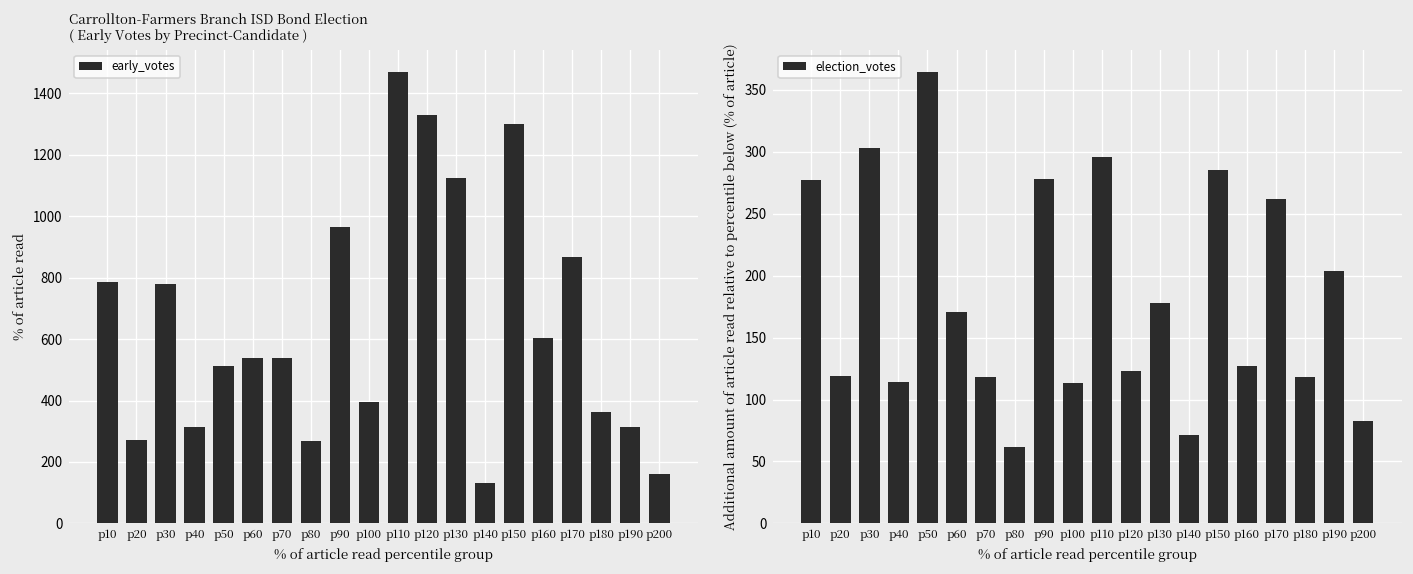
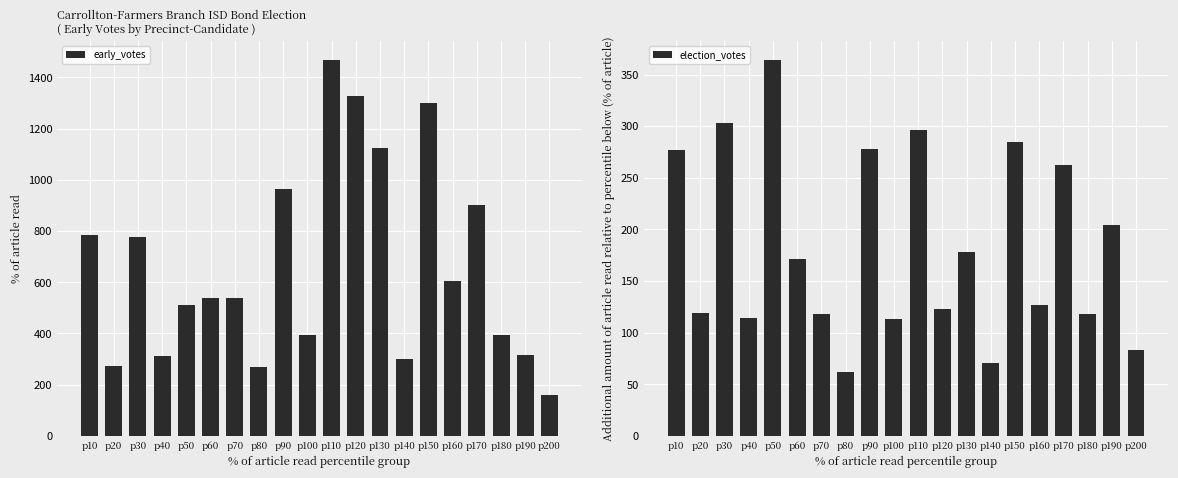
  {
    "Carrollton-Farmers Branch ISD Bond Election ( Early Votes by Precinct-Candidate )": {
      "p10": 790,
      "p20": 270,
      "p30": 780,
      "p40": 310,
      "p50": 510,
      "p60": 540,
      "p70": 540,
      "p80": 270,
      "p90": 970,
      "p100": 400,
      "p110": 1470,
      "p120": 1330,
      "p130": 1120,
-     "p140": 130,
+     "p140": 300,
      "p150": 1300,
      "p160": 600,
-     "p170": 870,
-     "p180": 360,
+     "p170": 900,
+     "p180": 400,
      "p190": 310,
      "p200": 160
    }
  }
